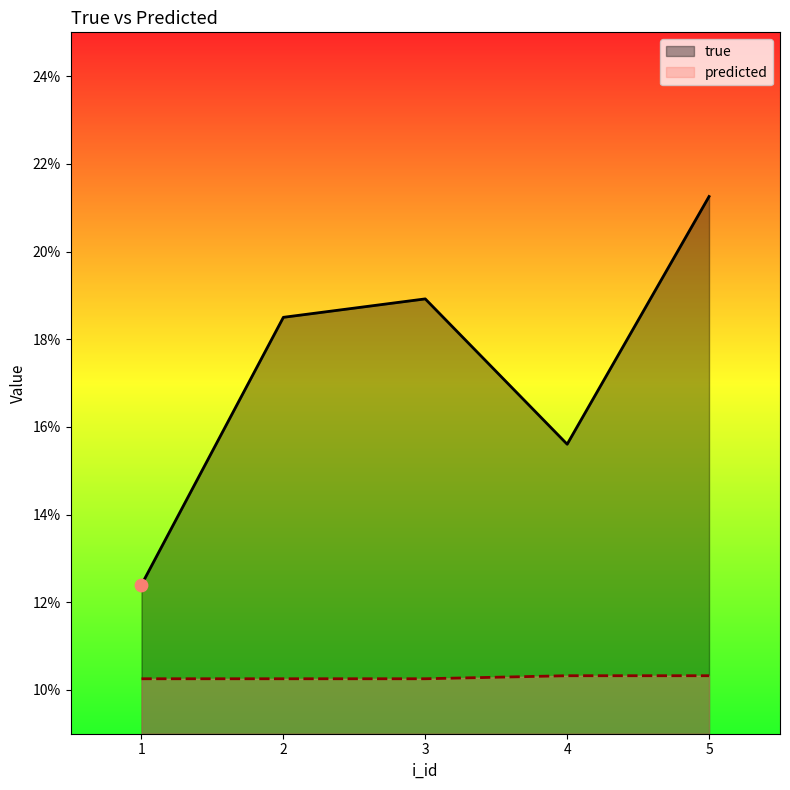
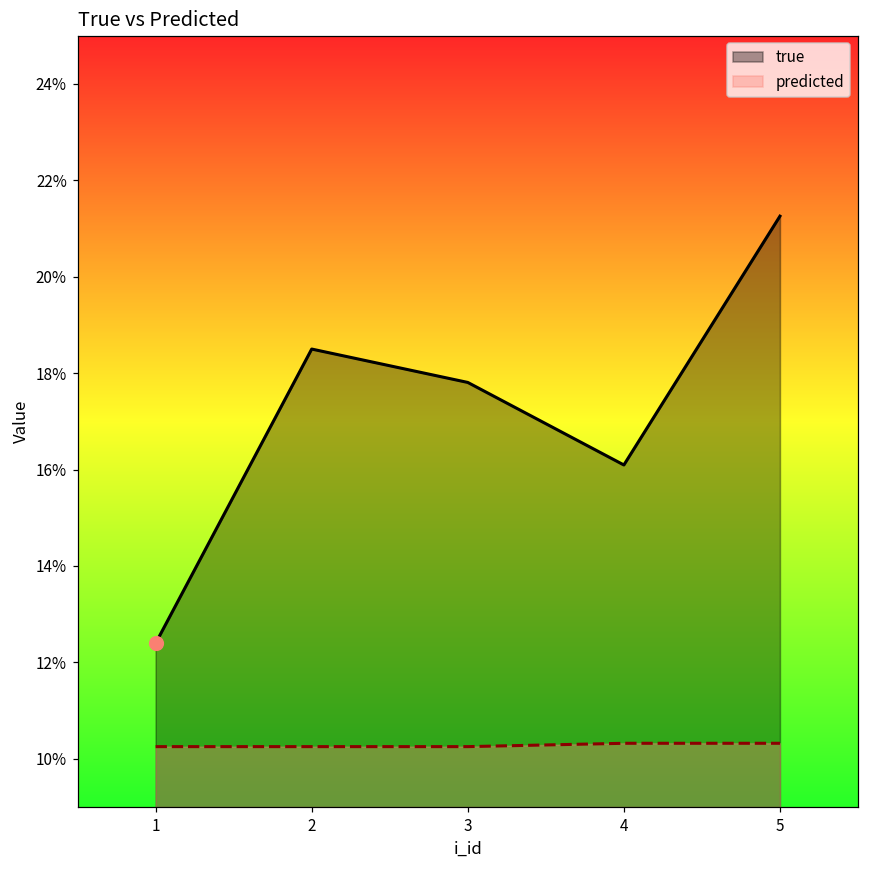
  {
    "true": {
      "2": "18.5%",
-     "3": "18.9%",
-     "4": "15.6%",
+     "3": "17.8%",
+     "4": "16.1%",
      "5": "21.3%"
    }
  }
